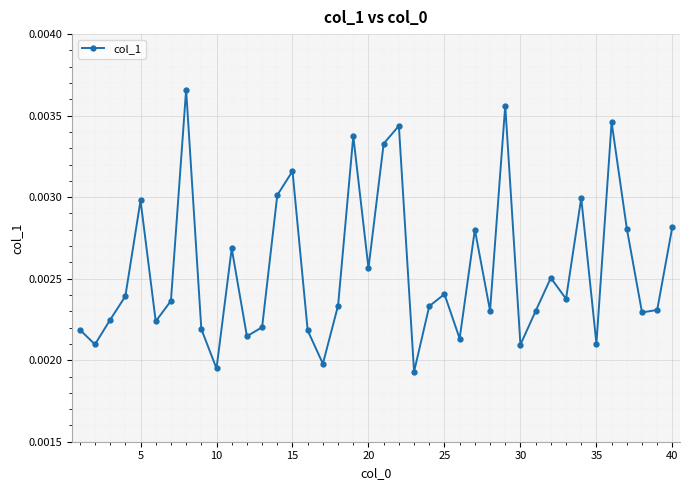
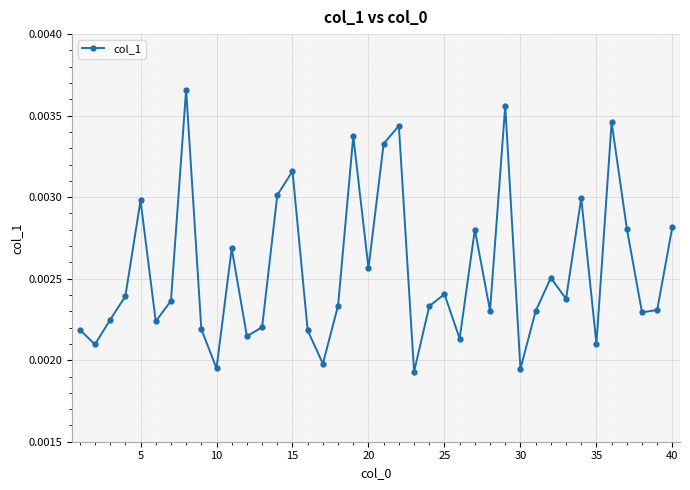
  {
    "5": 0.00298,
    "10": 0.00195,
    "15": 0.00316,
    "20": 0.00256,
    "25": 0.00241,
-   "30": 0.00210,
+   "30": 0.00195,
    "35": 0.00210,
    "40": 0.00282
  }
